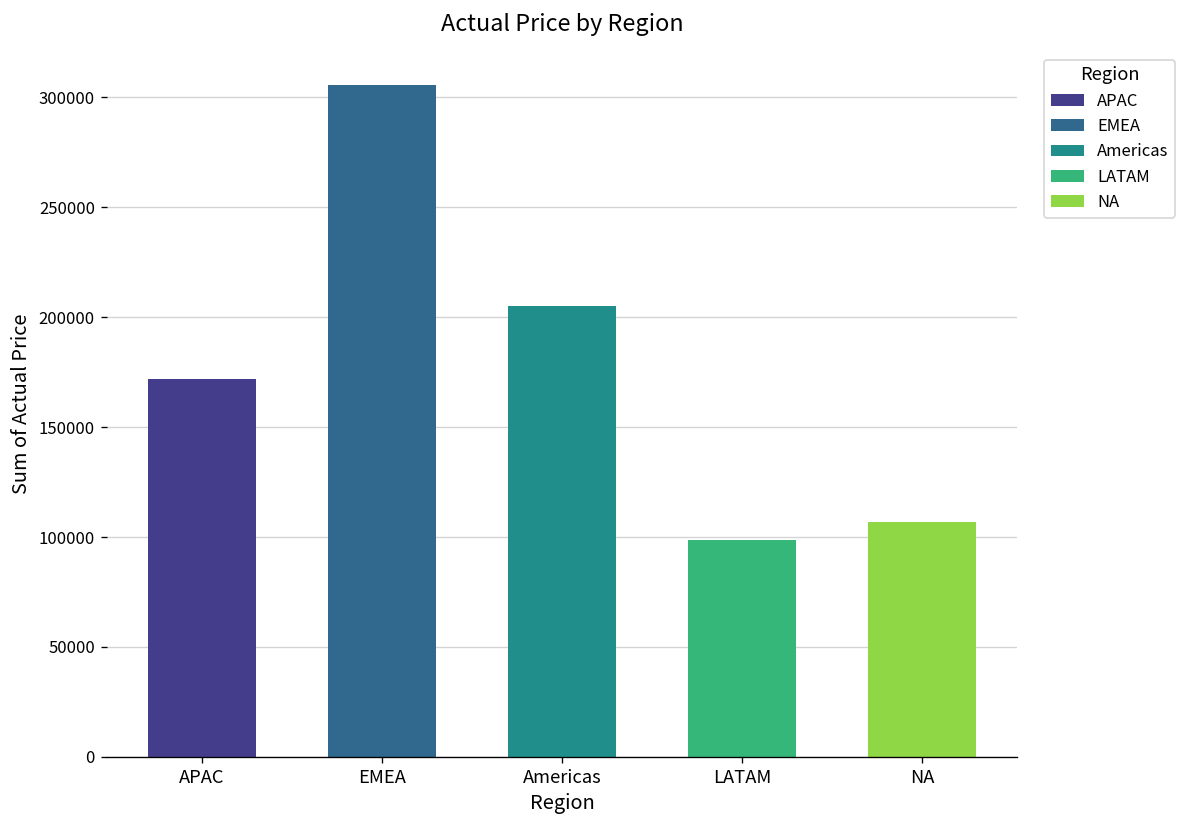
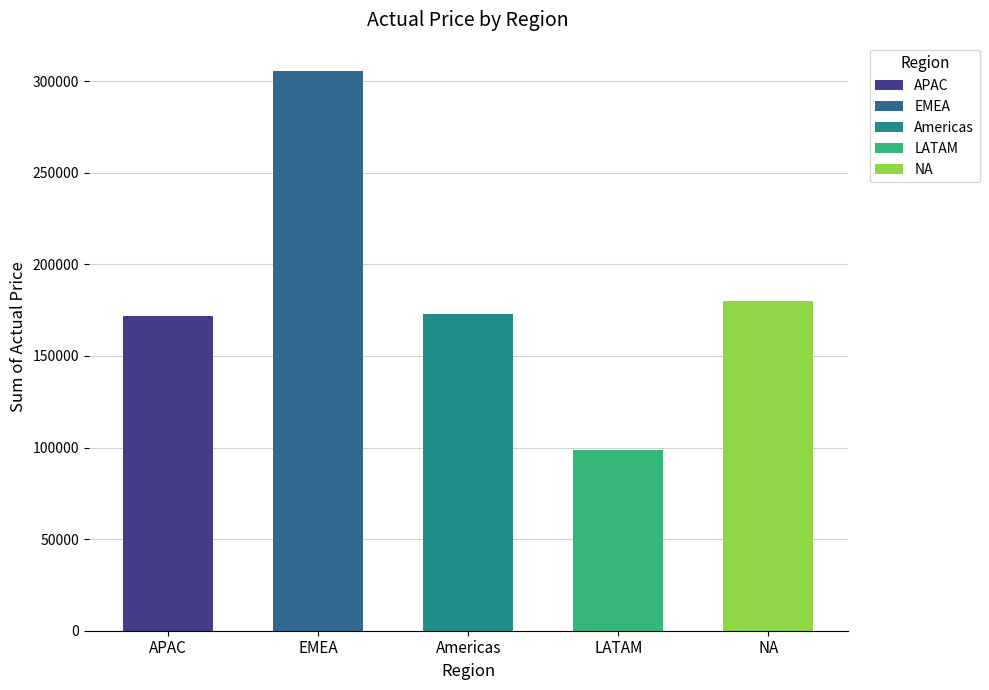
  {
    "APAC": 172000,
    "EMEA": 306000,
-   "Americas": 205000,
+   "Americas": 173000,
    "LATAM": 98000,
-   "NA": 107000
+   "NA": 180000
  }
